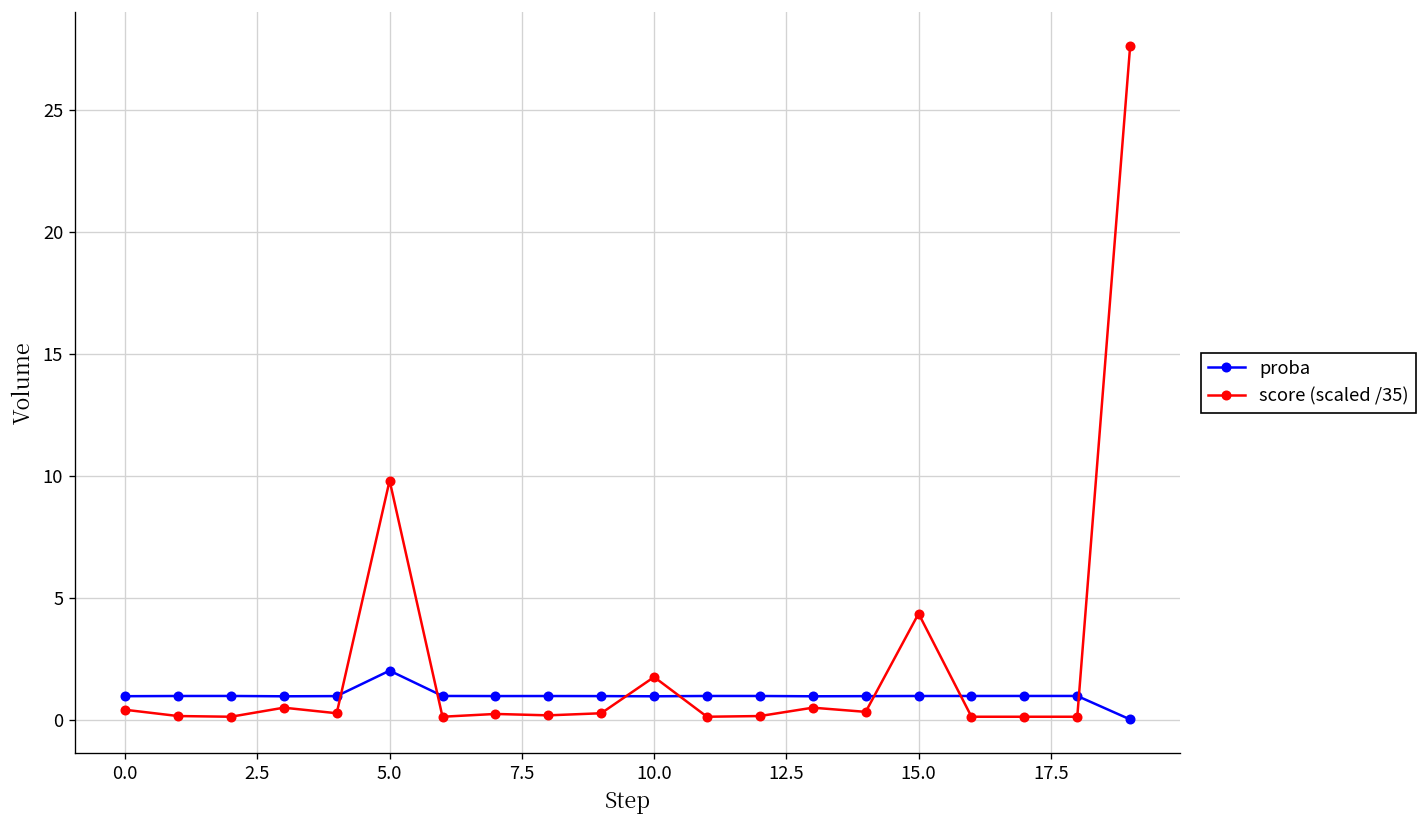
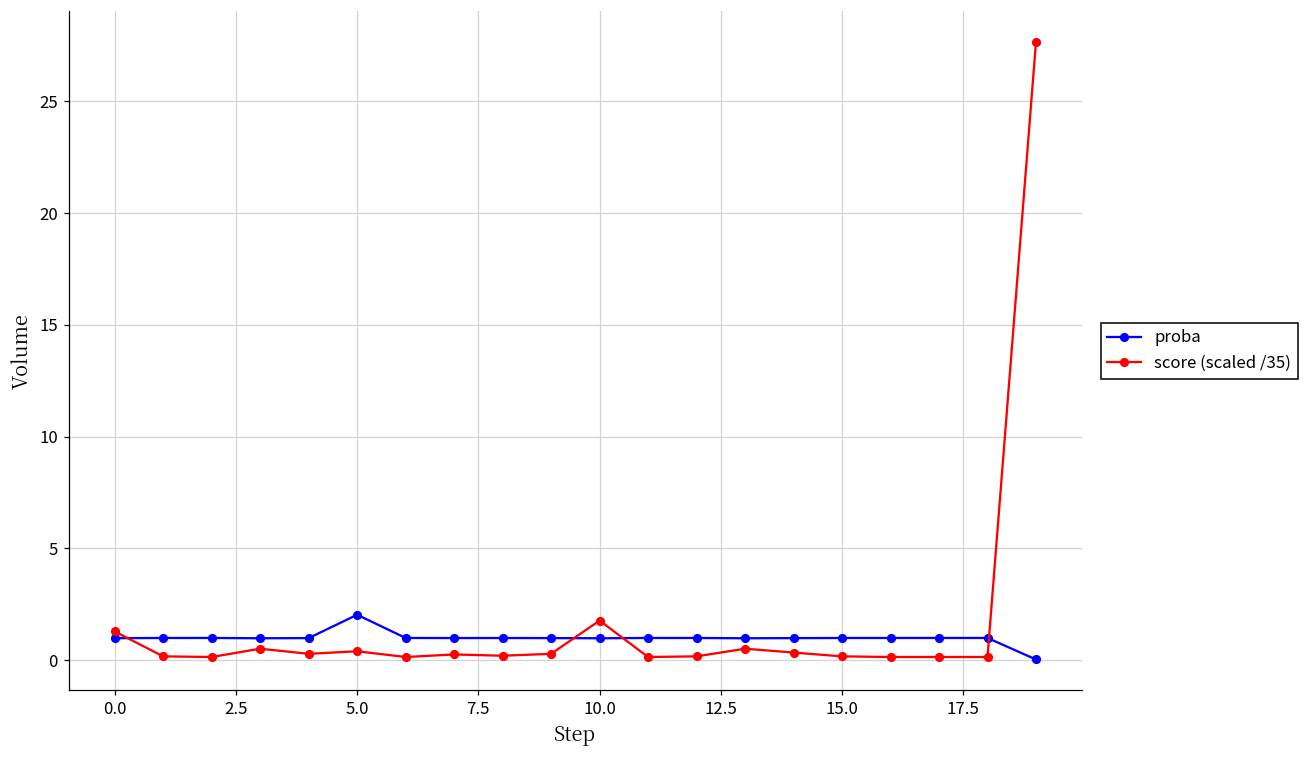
  {
    "proba": {
      "0.0": 1.0,
      "5.0": 2.0,
      "10.0": 1.0,
      "15.0": 1.0
    },
    "score (scaled /35)": {
-     "0.0": 0.4,
-     "5.0": 9.8,
+     "0.0": 1.3,
+     "5.0": 0.4,
      "10.0": 1.8,
-     "15.0": 4.4
+     "15.0": 0.2
    }
  }
